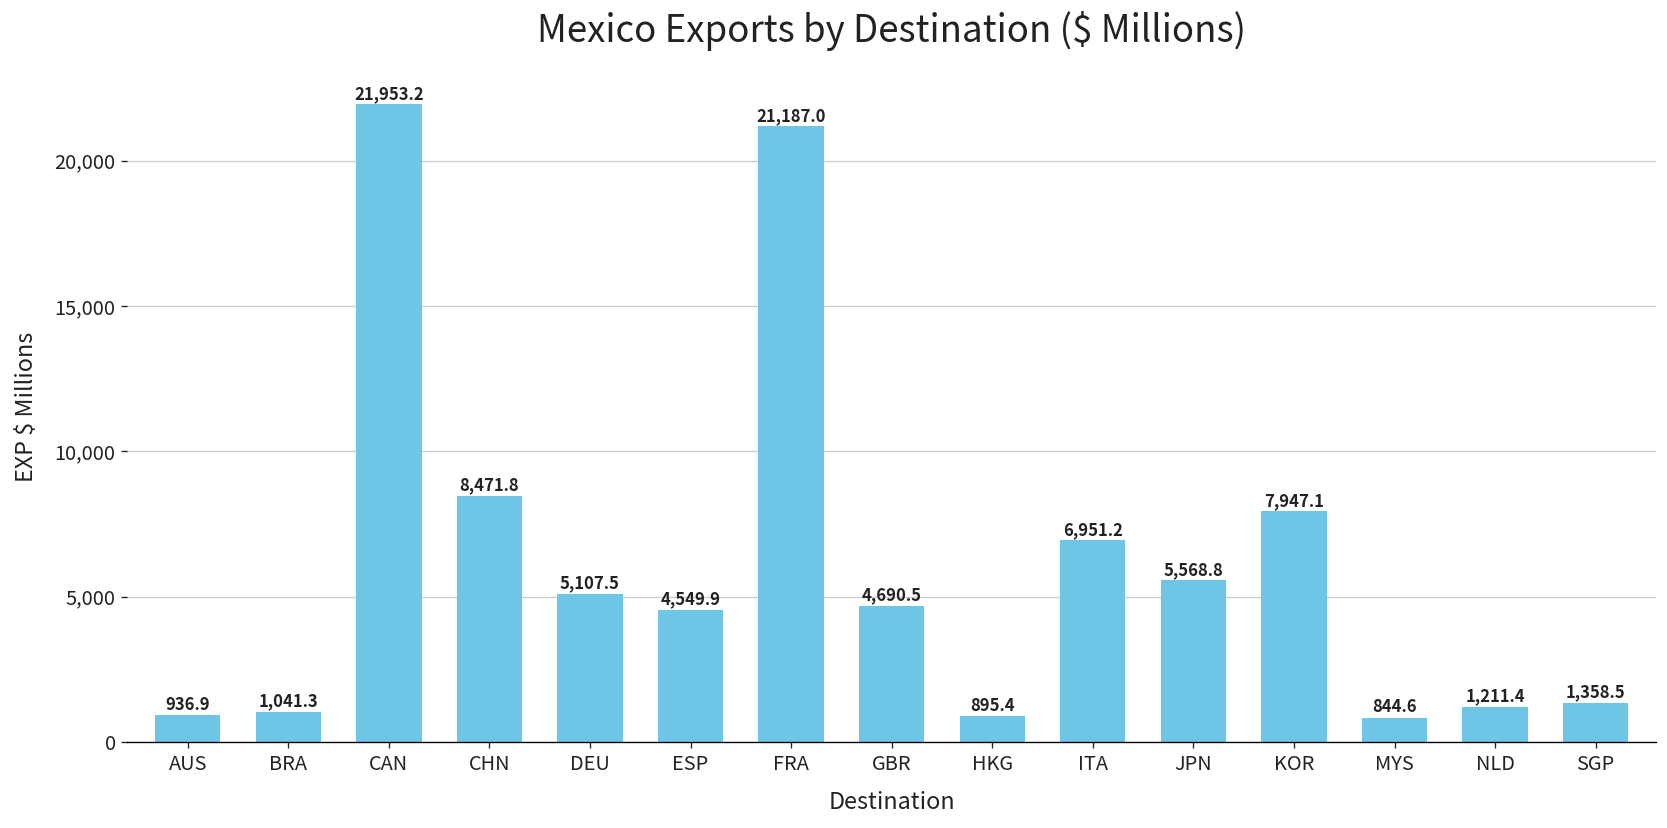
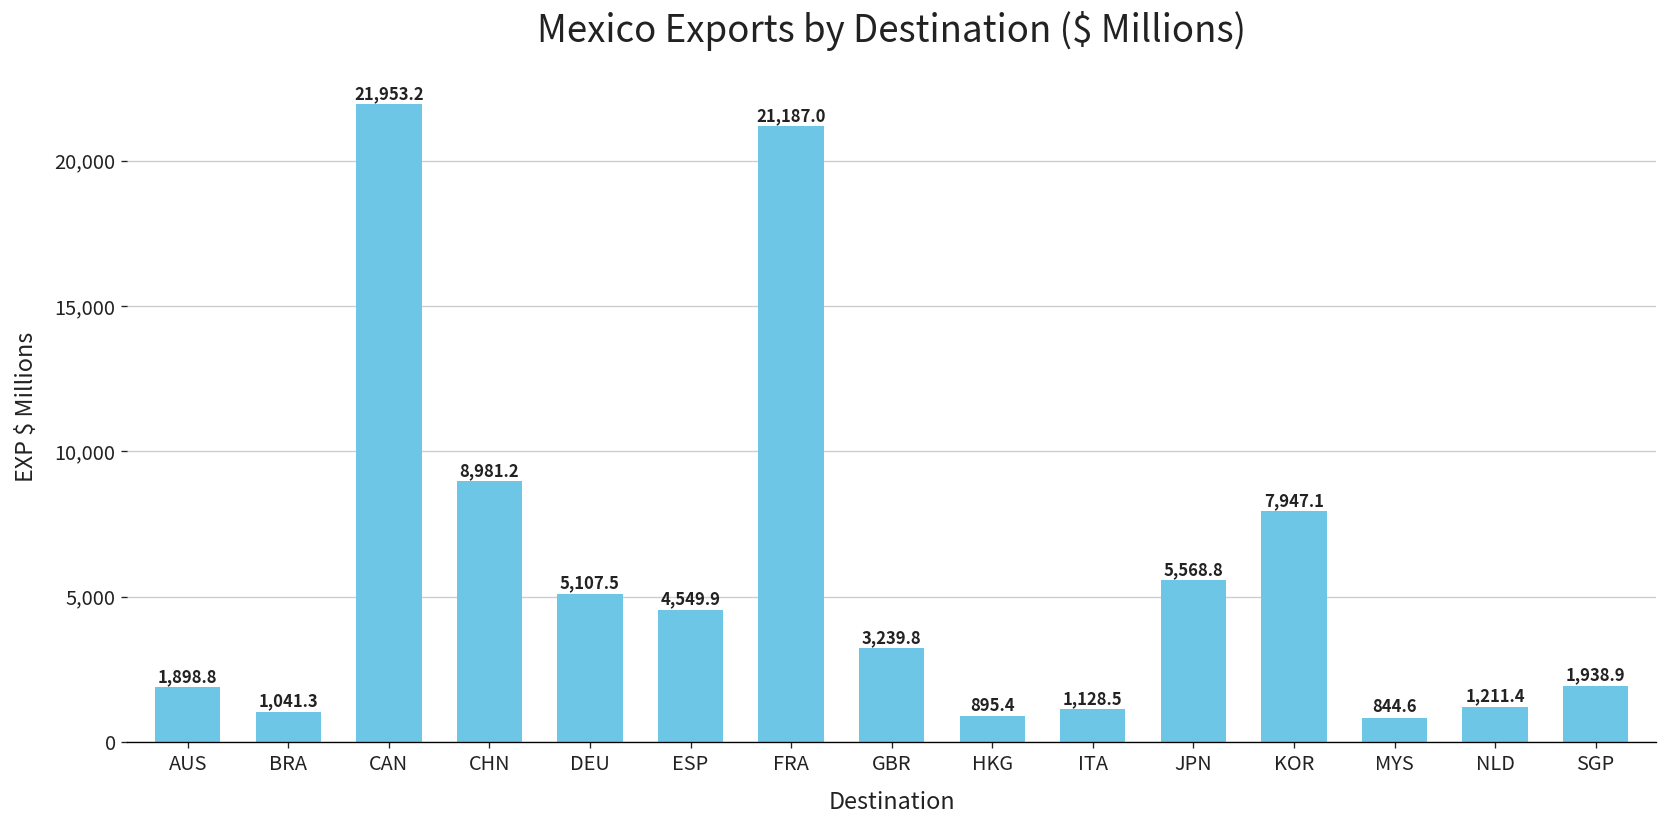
  {
-   "AUS": "936.9",
+   "AUS": "1,898.8",
    "BRA": "1,041.3",
    "CAN": "21,953.2",
-   "CHN": "8,471.8",
+   "CHN": "8,981.2",
    "DEU": "5,107.5",
    "ESP": "4,549.9",
    "FRA": "21,187.0",
-   "GBR": "4,690.5",
+   "GBR": "3,239.8",
    "HKG": "895.4",
-   "ITA": "6,951.2",
+   "ITA": "1,128.5",
    "JPN": "5,568.8",
    "KOR": "7,947.1",
    "MYS": "844.6",
    "NLD": "1,211.4",
-   "SGP": "1,358.5"
+   "SGP": "1,938.9"
  }
